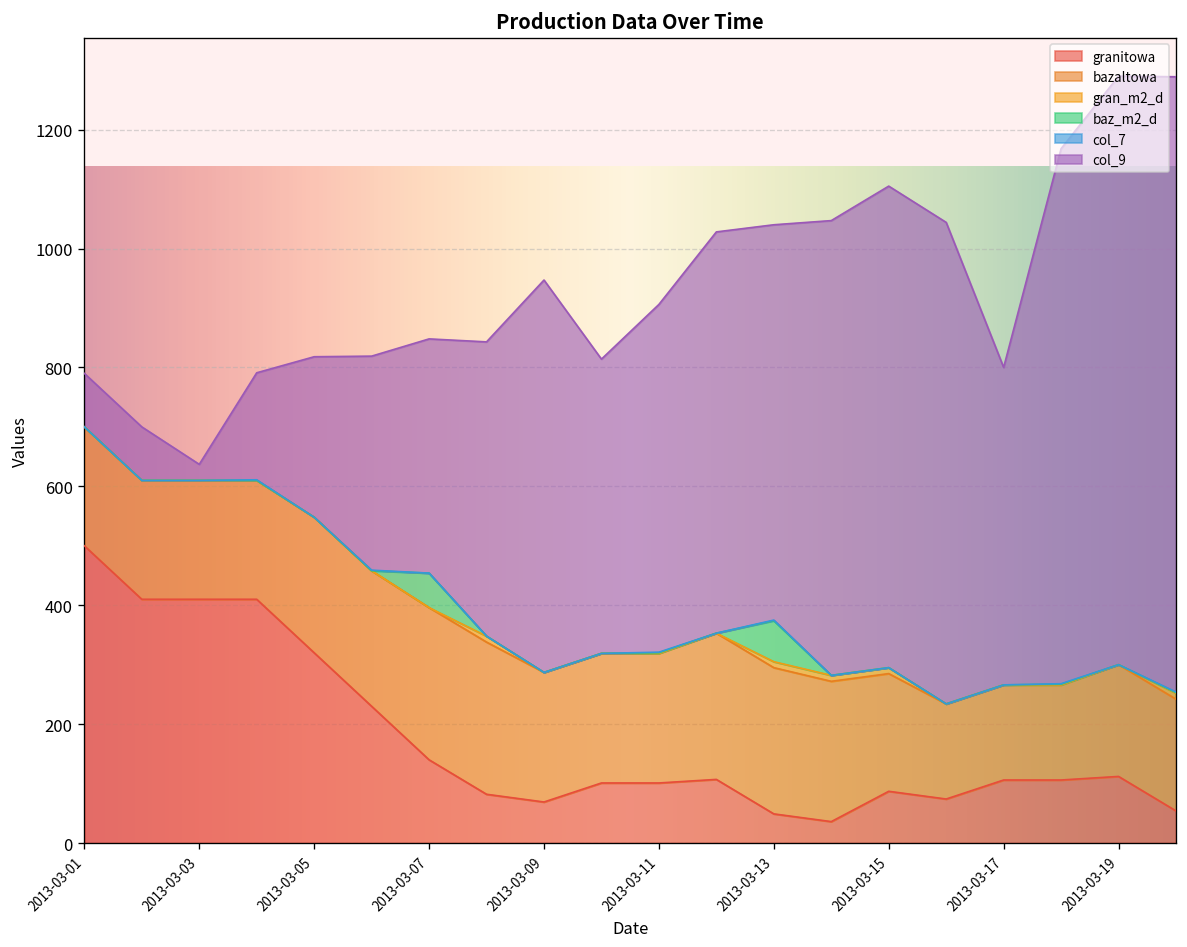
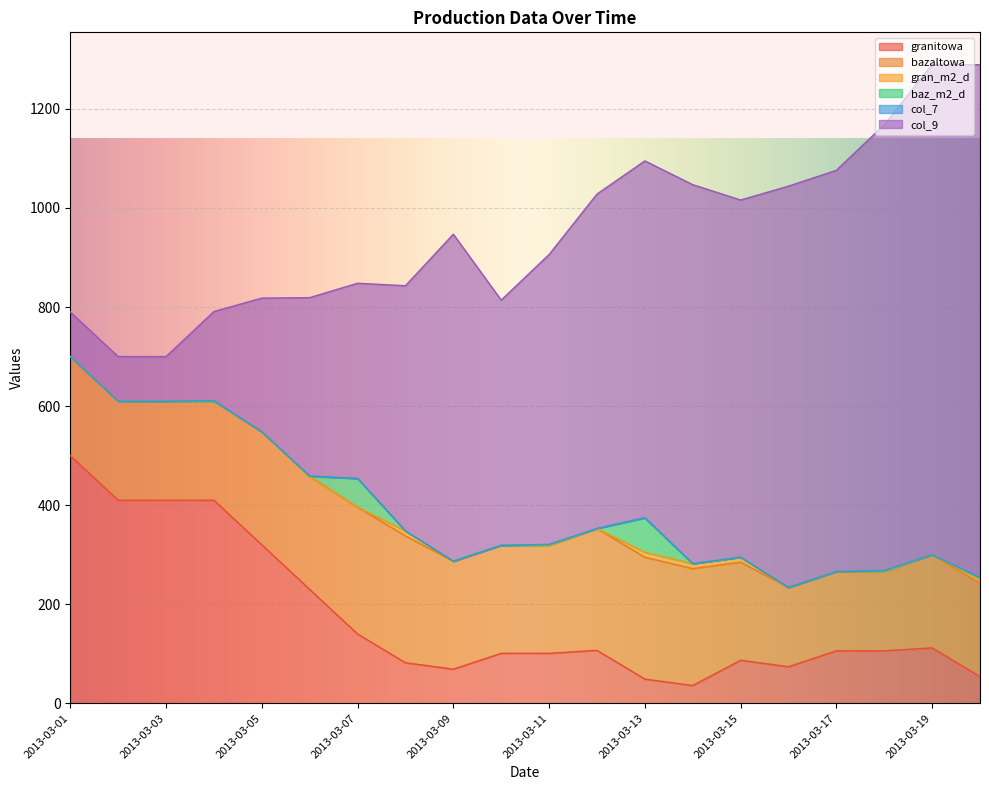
  {
    "col_9": {
      "2013-03-01": 90,
-     "2013-03-03": 30,
+     "2013-03-03": 90,
      "2013-03-05": 270,
      "2013-03-07": 390,
      "2013-03-09": 660,
      "2013-03-11": 590,
-     "2013-03-13": 670,
-     "2013-03-15": 810,
-     "2013-03-17": 530
+     "2013-03-13": 720,
+     "2013-03-15": 720,
+     "2013-03-17": 810
    }
  }
